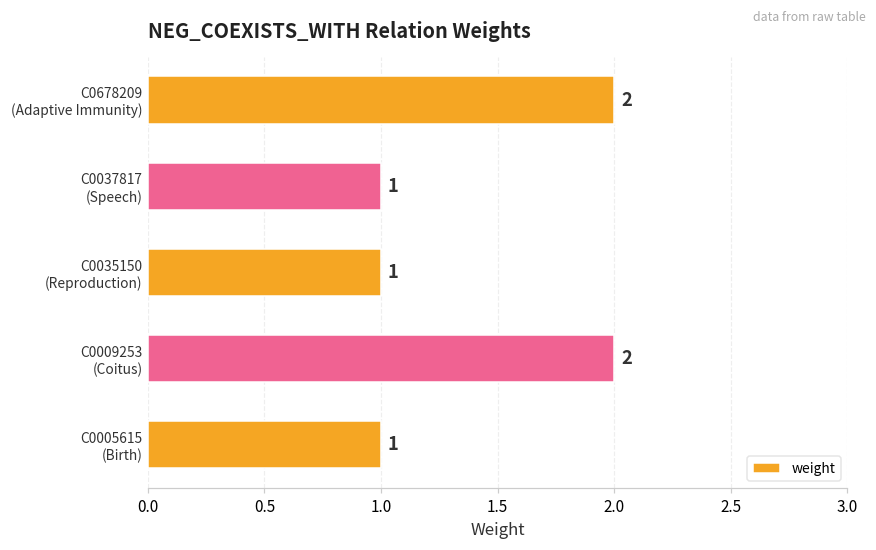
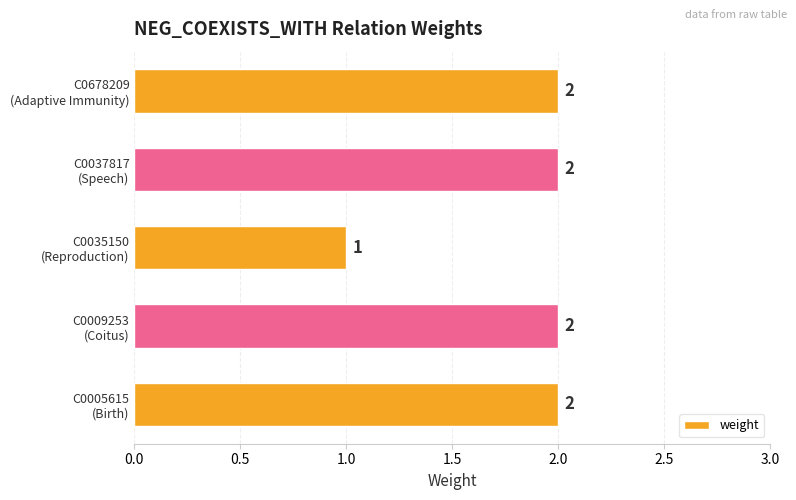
  {
    "C0678209 (Adaptive Immunity)": 2,
-   "C0037817 (Speech)": 1,
+   "C0037817 (Speech)": 2,
    "C0035150 (Reproduction)": 1,
    "C0009253 (Coitus)": 2,
-   "C0005615 (Birth)": 1
+   "C0005615 (Birth)": 2
  }
